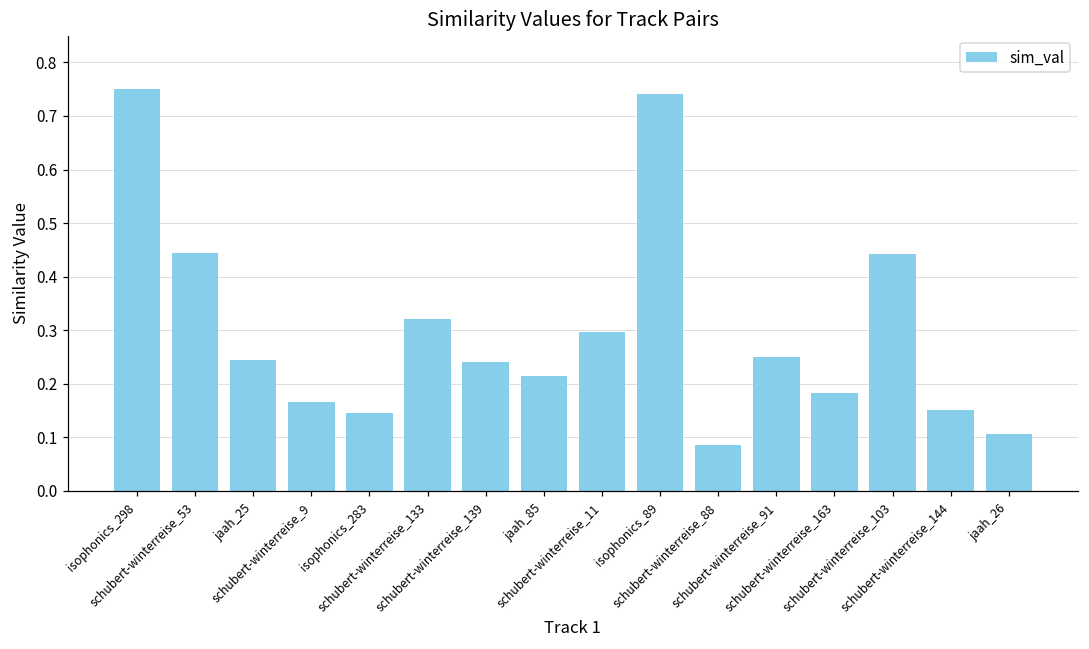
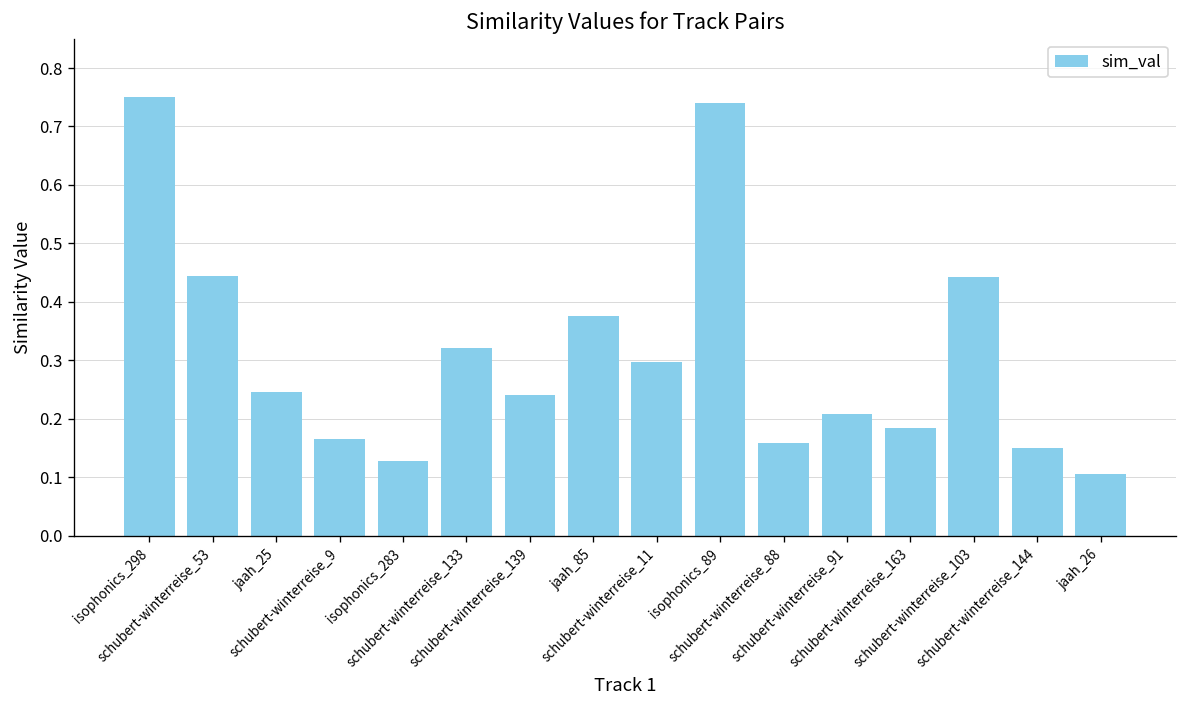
  {
    "isophonics_298": 0.75,
    "schubert-winterreise_53": 0.44,
    "jaah_25": 0.25,
    "schubert-winterreise_9": 0.17,
-   "isophonics_283": 0.15,
+   "isophonics_283": 0.13,
    "schubert-winterreise_133": 0.32,
    "schubert-winterreise_139": 0.24,
-   "jaah_85": 0.22,
+   "jaah_85": 0.38,
    "schubert-winterreise_11": 0.30,
    "isophonics_89": 0.74,
-   "schubert-winterreise_88": 0.09,
-   "schubert-winterreise_91": 0.25,
+   "schubert-winterreise_88": 0.16,
+   "schubert-winterreise_91": 0.21,
    "schubert-winterreise_163": 0.18,
    "schubert-winterreise_103": 0.44,
    "schubert-winterreise_144": 0.15,
    "jaah_26": 0.11
  }
